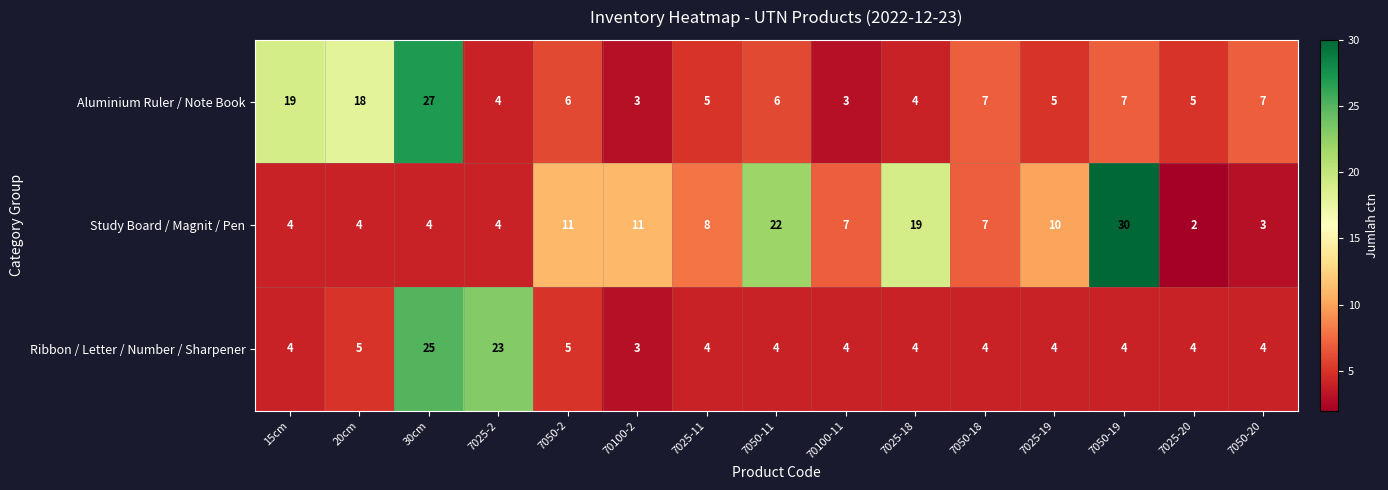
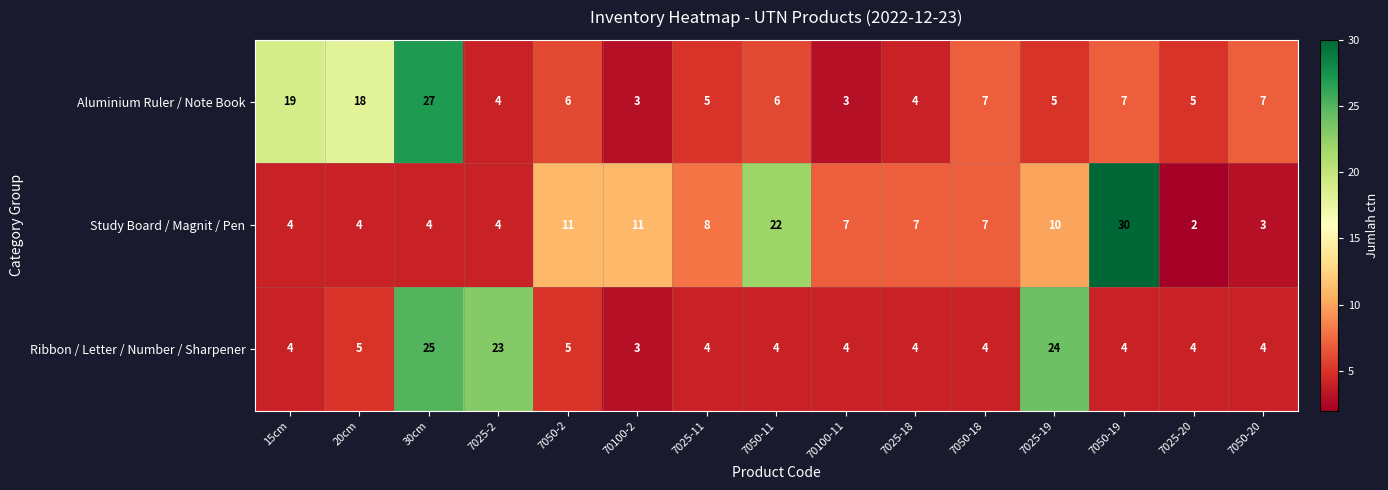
  {
    "Aluminium Ruler / Note Book": {
      "15cm": 19,
      "20cm": 18,
      "30cm": 27,
      "7025-2": 4,
      "7050-2": 6,
      "70100-2": 3,
      "7025-11": 5,
      "7050-11": 6,
      "70100-11": 3,
      "7025-18": 4,
      "7050-18": 7,
      "7025-19": 5,
      "7050-19": 7,
      "7025-20": 5,
      "7050-20": 7
    },
    "Study Board / Magnit / Pen": {
      "15cm": 4,
      "20cm": 4,
      "30cm": 4,
      "7025-2": 4,
      "7050-2": 11,
      "70100-2": 11,
      "7025-11": 8,
      "7050-11": 22,
      "70100-11": 7,
-     "7025-18": 19,
+     "7025-18": 7,
      "7050-18": 7,
      "7025-19": 10,
      "7050-19": 30,
      "7025-20": 2,
      "7050-20": 3
    },
    "Ribbon / Letter / Number / Sharpener": {
      "15cm": 4,
      "20cm": 5,
      "30cm": 25,
      "7025-2": 23,
      "7050-2": 5,
      "70100-2": 3,
      "7025-11": 4,
      "7050-11": 4,
      "70100-11": 4,
      "7025-18": 4,
      "7050-18": 4,
-     "7025-19": 4,
+     "7025-19": 24,
      "7050-19": 4,
      "7025-20": 4,
      "7050-20": 4
    }
  }
